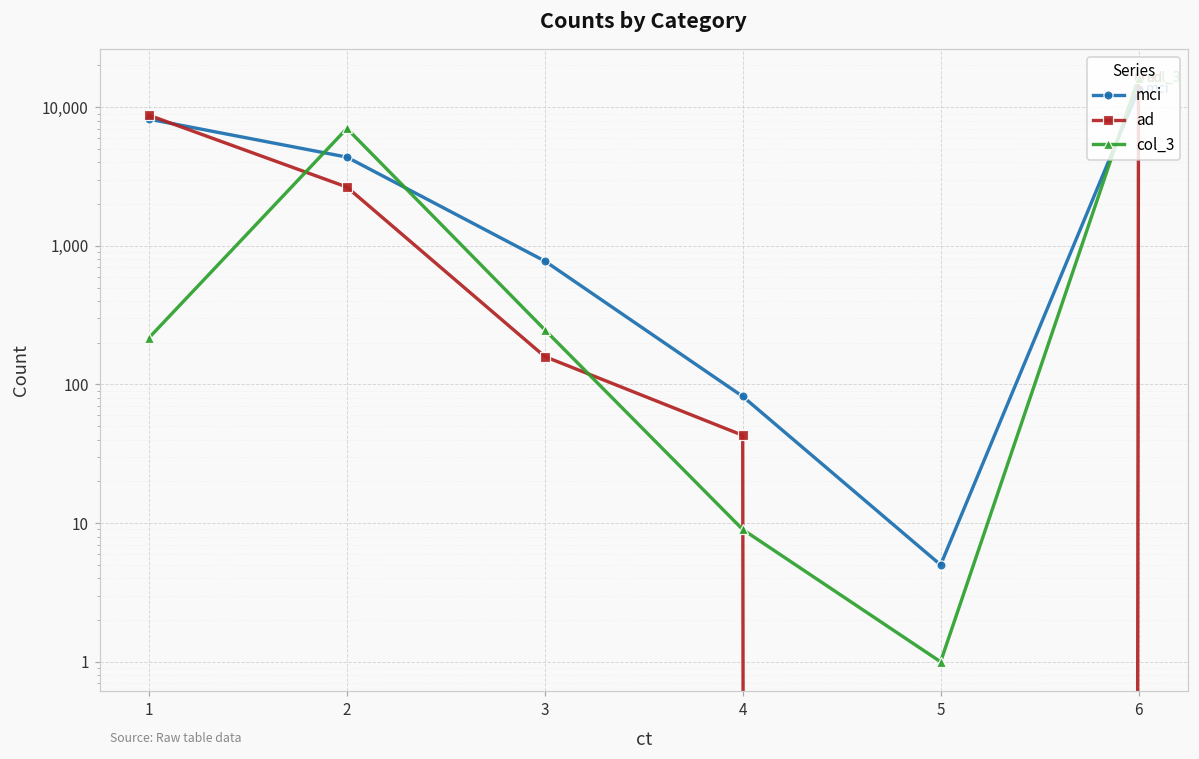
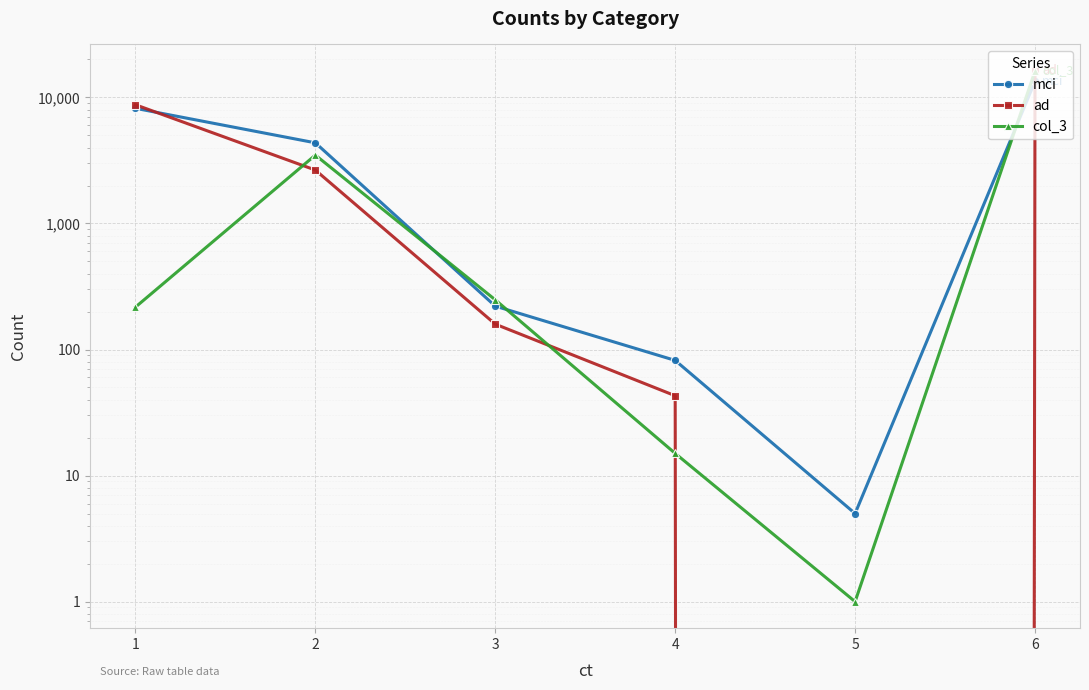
  {
    "mci": {
      "1": "8,000",
      "2": "4,400",
-     "3": "800",
+     "3": "220",
      "4": "80",
      "5": "5"
    },
    "ad": {
      "1": "9,000",
      "2": "2,700",
      "3": "160",
      "4": "43"
    },
    "col_3": {
      "1": "220",
-     "2": "7,000",
+     "2": "3,500",
      "3": "250",
-     "4": "9",
+     "4": "15",
      "5": "1"
    }
  }
